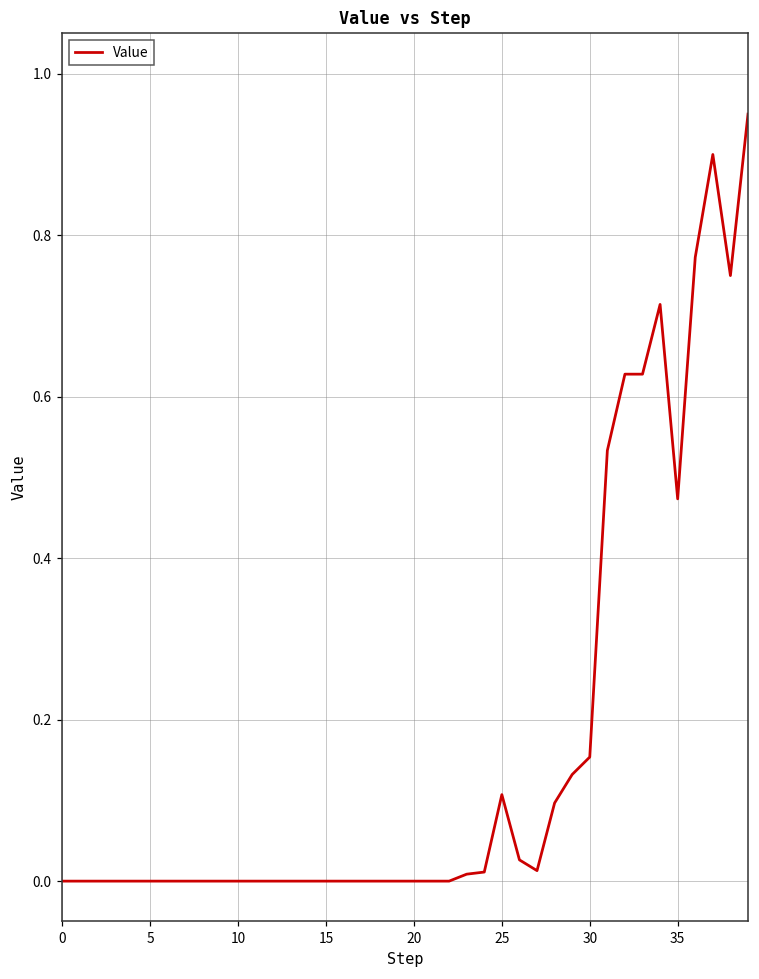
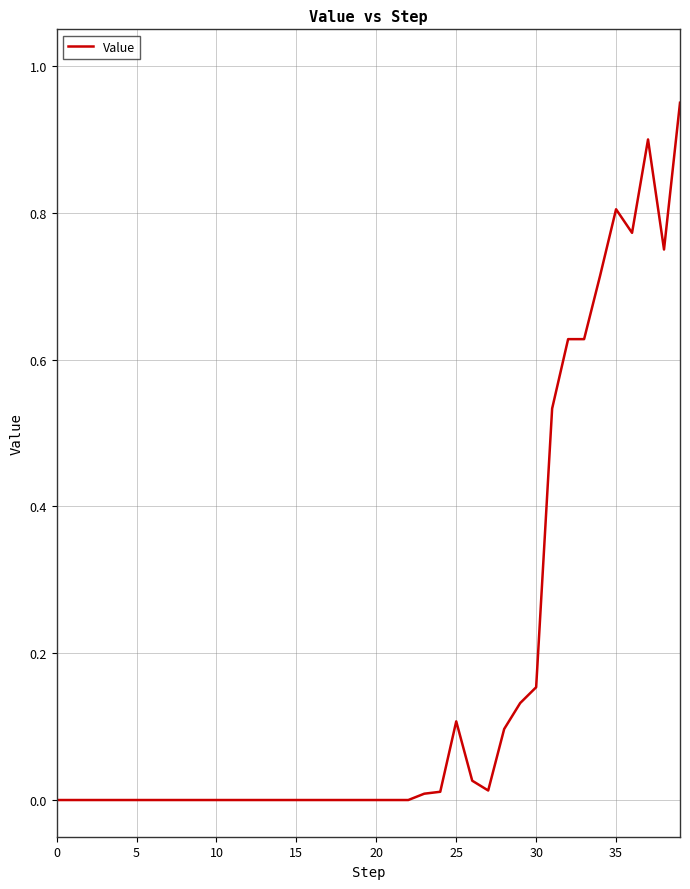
  {
    "0": 0.00,
    "5": 0.00,
    "10": 0.00,
    "15": 0.00,
    "20": 0.00,
    "25": 0.11,
    "30": 0.15,
-   "35": 0.47
+   "35": 0.80
  }
